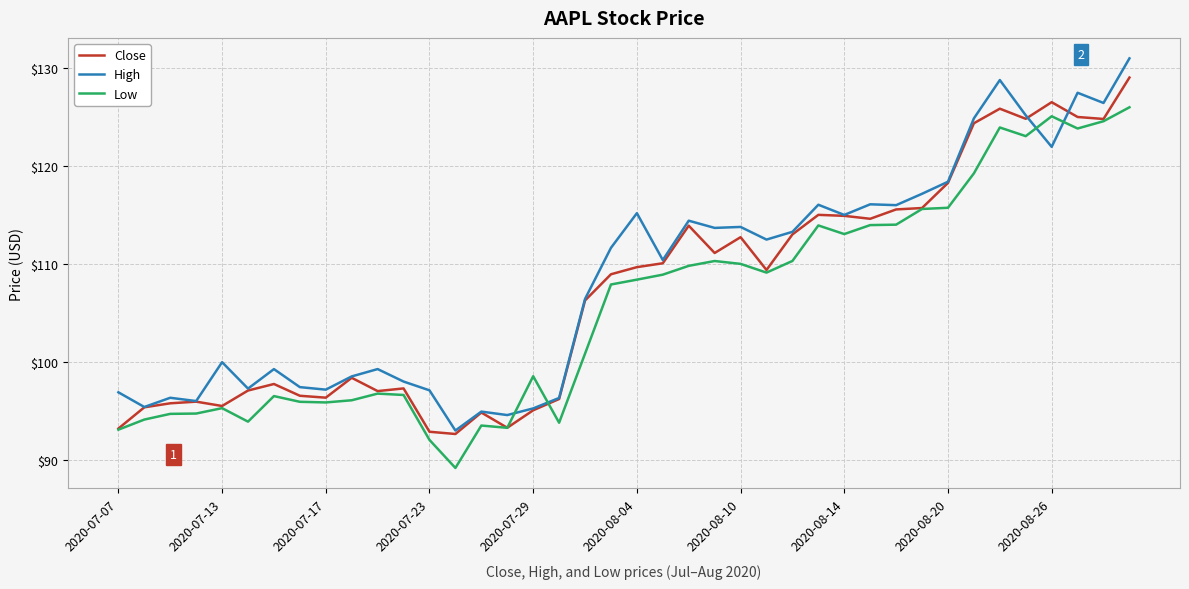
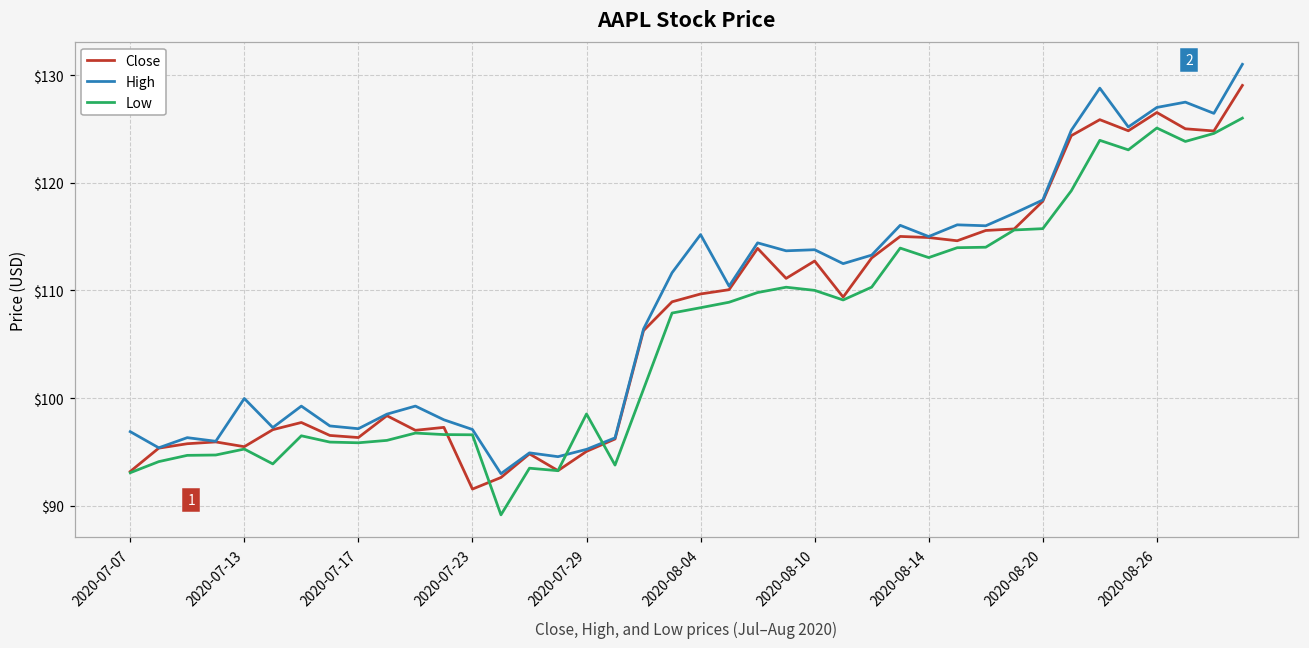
  {
    "Close": {
      "2020-07-17": "$96",
-     "2020-07-23": "$93",
+     "2020-07-23": "$92",
      "2020-08-04": "$110",
      "2020-08-10": "$113",
      "2020-08-26": "$127"
    },
    "High": {
      "2020-07-07": "$97",
      "2020-07-13": "$100",
      "2020-07-17": "$97",
      "2020-07-23": "$97",
      "2020-08-04": "$115",
      "2020-08-10": "$114",
-     "2020-08-26": "$122"
+     "2020-08-26": "$127"
    },
    "Low": {
      "2020-07-17": "$96",
-     "2020-07-23": "$92",
+     "2020-07-23": "$97",
      "2020-07-29": "$99",
      "2020-08-04": "$108",
      "2020-08-10": "$110",
      "2020-08-14": "$113",
      "2020-08-20": "$116",
      "2020-08-26": "$125"
    }
  }
